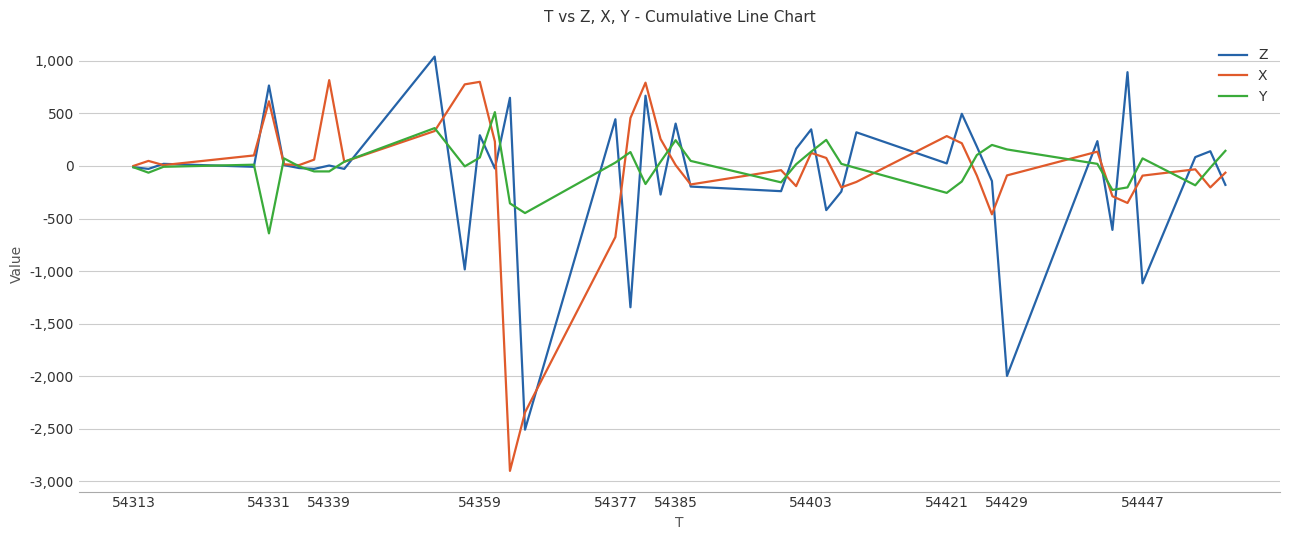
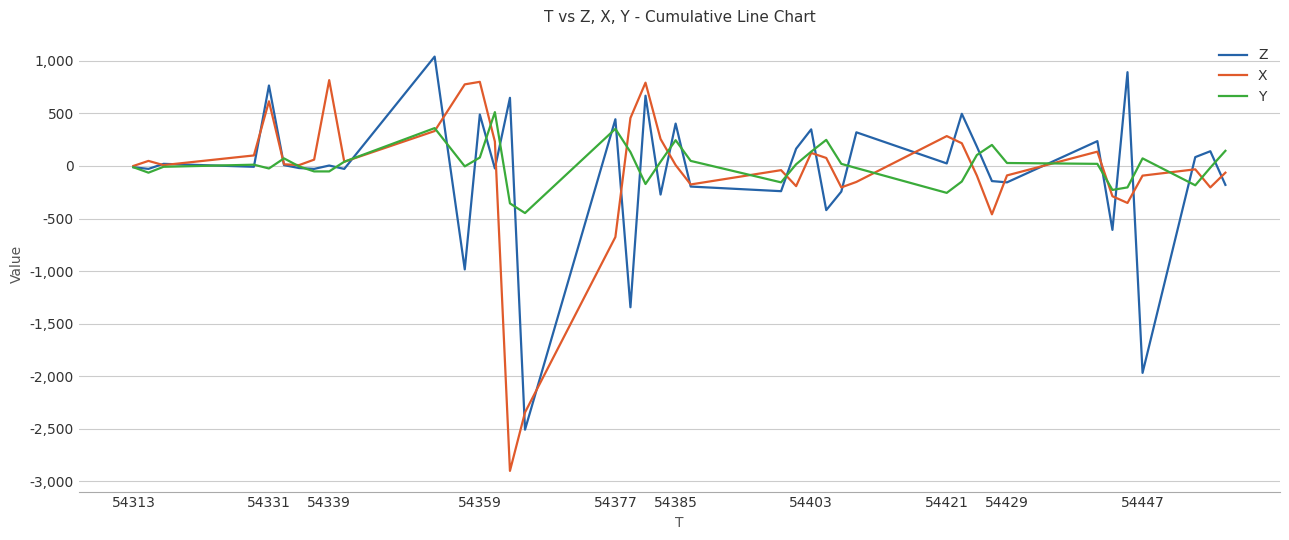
  {
    "Z": {
      "54331": "770",
      "54339": "0",
-     "54359": "290",
+     "54359": "490",
      "54377": "440",
      "54385": "400",
      "54403": "350",
      "54421": "20",
-     "54429": "-2,000",
-     "54447": "-1,120"
+     "54429": "-160",
+     "54447": "-1,970"
    },
    "X": {
      "54331": "620",
      "54339": "820",
      "54359": "800",
      "54377": "-680",
      "54385": "10",
      "54421": "280",
      "54429": "-90",
      "54447": "-90"
    },
    "Y": {
-     "54331": "-640",
+     "54331": "-20",
      "54339": "-50",
      "54359": "80",
-     "54377": "30",
+     "54377": "350",
      "54385": "250",
      "54421": "-260",
-     "54429": "160",
+     "54429": "30",
      "54447": "70"
    }
  }
